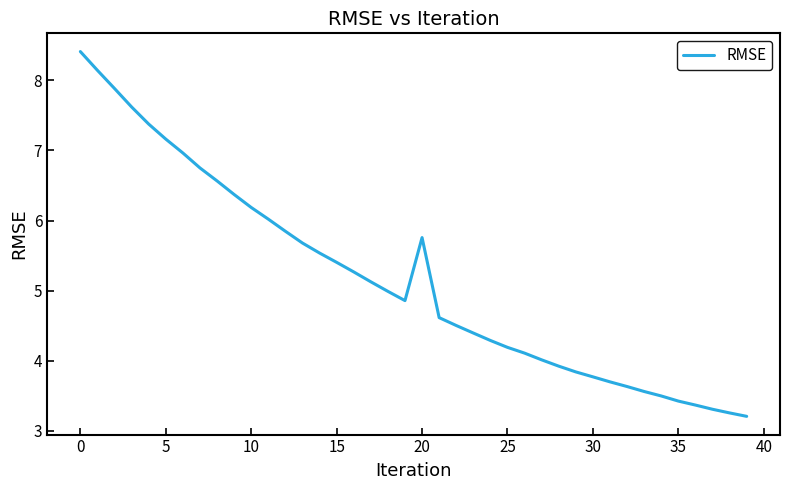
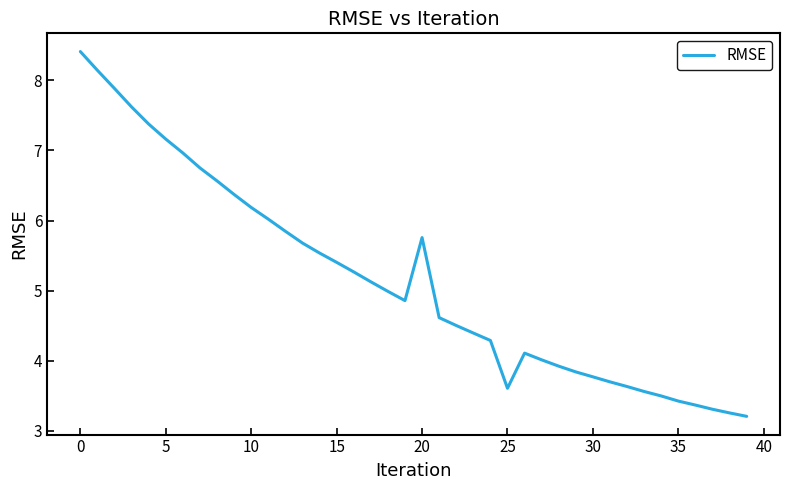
  {
    "0": 8.4,
    "5": 7.2,
    "10": 6.2,
    "15": 5.4,
    "20": 5.8,
-   "25": 4.2,
+   "25": 3.6,
    "30": 3.8,
    "35": 3.4
  }
